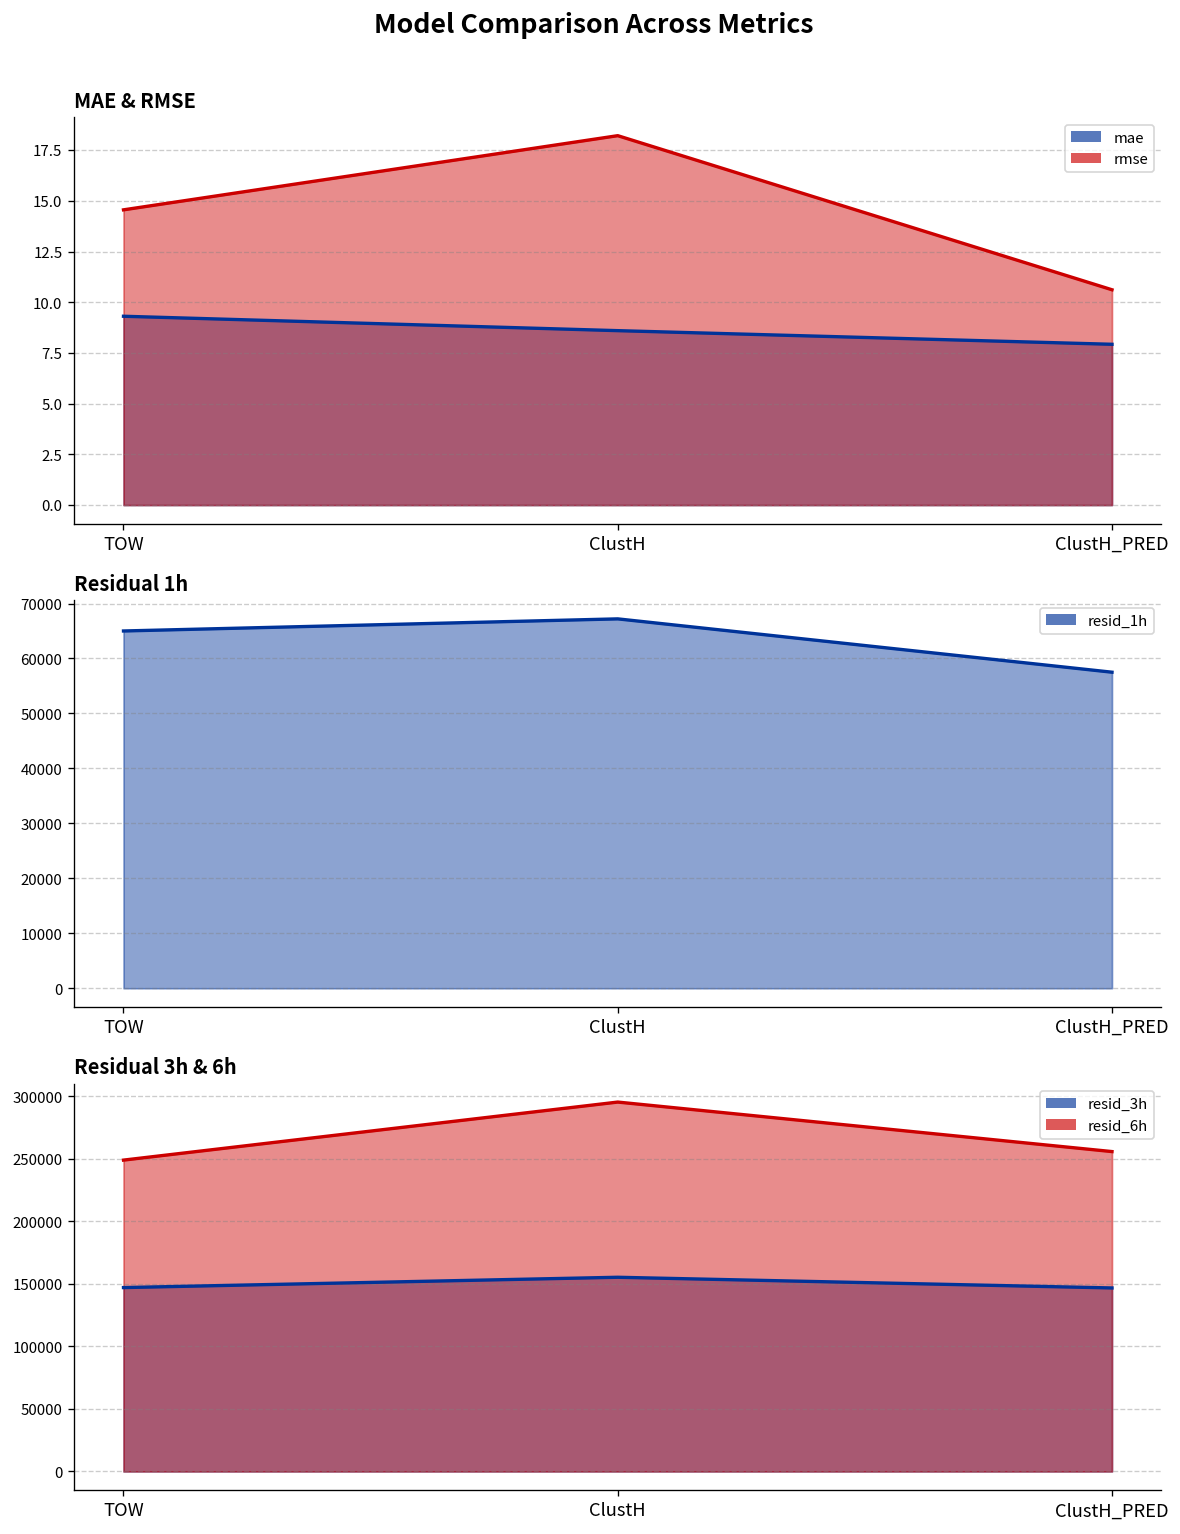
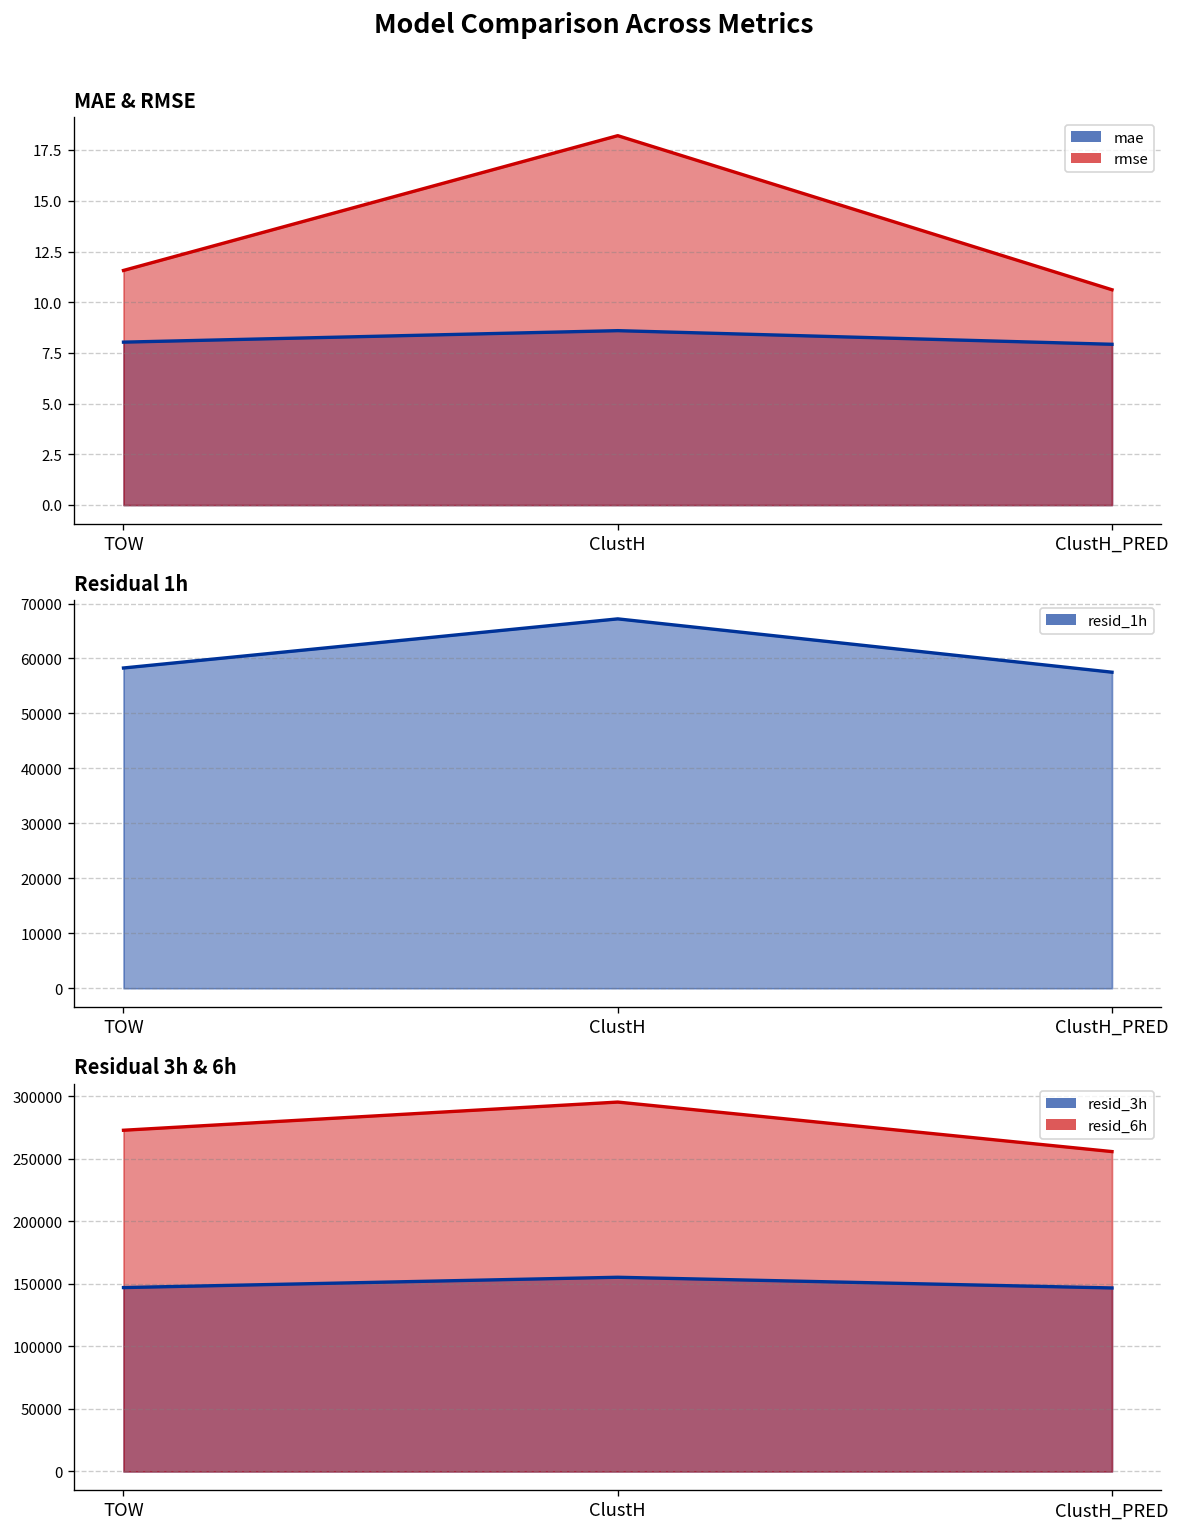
  {
    "MAE & RMSE": {
      "mae": {
-       "TOW": 9.3,
+       "TOW": 8.0,
        "ClustH": 8.6,
        "ClustH_PRED": 7.9
      },
      "rmse": {
-       "TOW": 14.6,
+       "TOW": 11.6,
        "ClustH": 18.2,
        "ClustH_PRED": 10.6
      }
    },
    "Residual 1h": {
-     "TOW": 65000,
+     "TOW": 58000,
      "ClustH": 67000,
      "ClustH_PRED": 58000
    },
    "Residual 3h & 6h": {
      "resid_3h": {
        "TOW": 147000,
        "ClustH": 155000,
        "ClustH_PRED": 147000
      },
      "resid_6h": {
-       "TOW": 249000,
+       "TOW": 273000,
        "ClustH": 295000,
        "ClustH_PRED": 256000
      }
    }
  }
